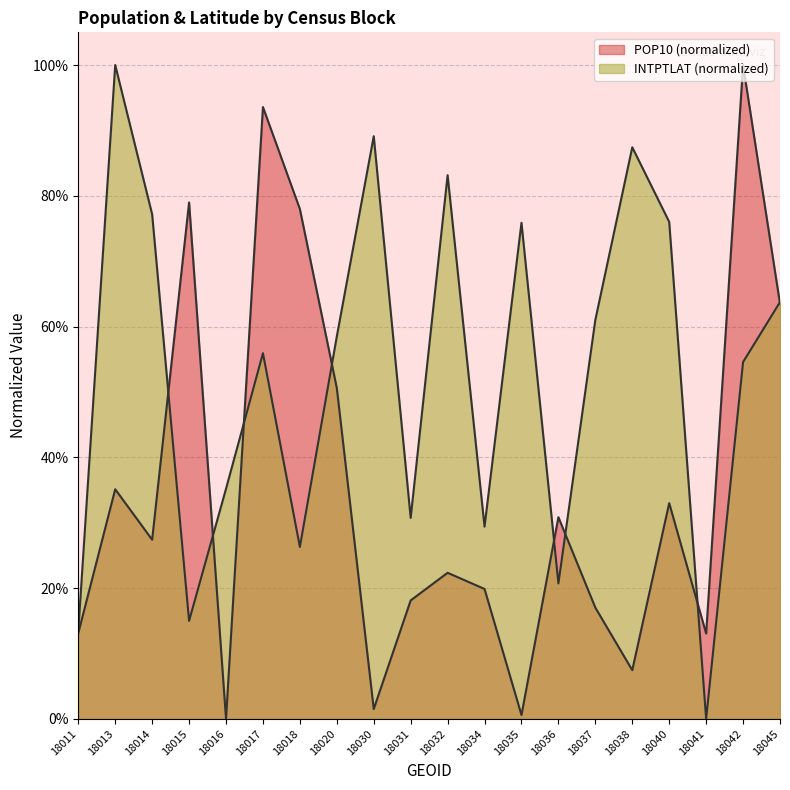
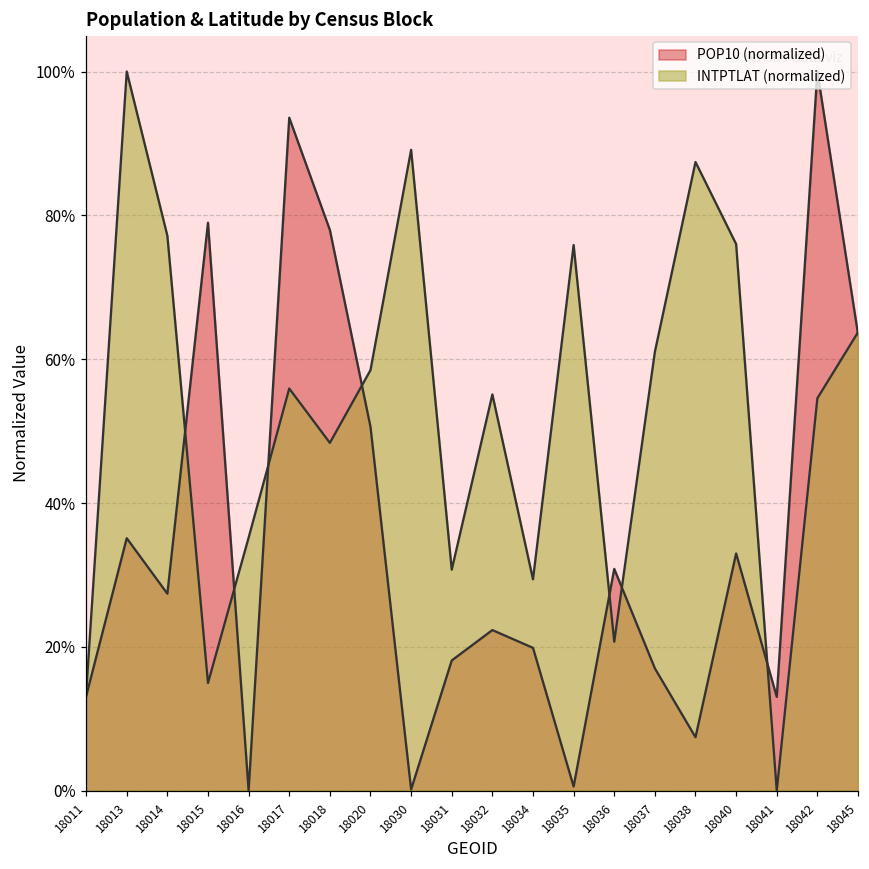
  {
    "POP10 (normalized)": {
      "18013": "35%",
      "18014": "27%",
      "18015": "79%",
      "18016": "0%",
      "18017": "94%",
      "18018": "78%",
      "18020": "51%",
-     "18030": "1%",
+     "18030": "0%",
      "18031": "18%",
      "18032": "22%",
      "18034": "20%",
      "18035": "1%",
      "18036": "31%",
      "18037": "17%",
      "18038": "7%",
      "18040": "33%",
      "18041": "13%"
    },
    "INTPTLAT (normalized)": {
      "18013": "100%",
      "18014": "77%",
      "18015": "15%",
      "18016": "35%",
      "18017": "56%",
-     "18018": "26%",
+     "18018": "48%",
      "18020": "58%",
      "18030": "89%",
      "18031": "31%",
-     "18032": "83%",
+     "18032": "55%",
      "18034": "29%",
      "18035": "76%",
      "18036": "21%",
      "18037": "61%",
      "18038": "87%",
      "18040": "76%",
      "18041": "0%",
      "18042": "55%"
    }
  }
